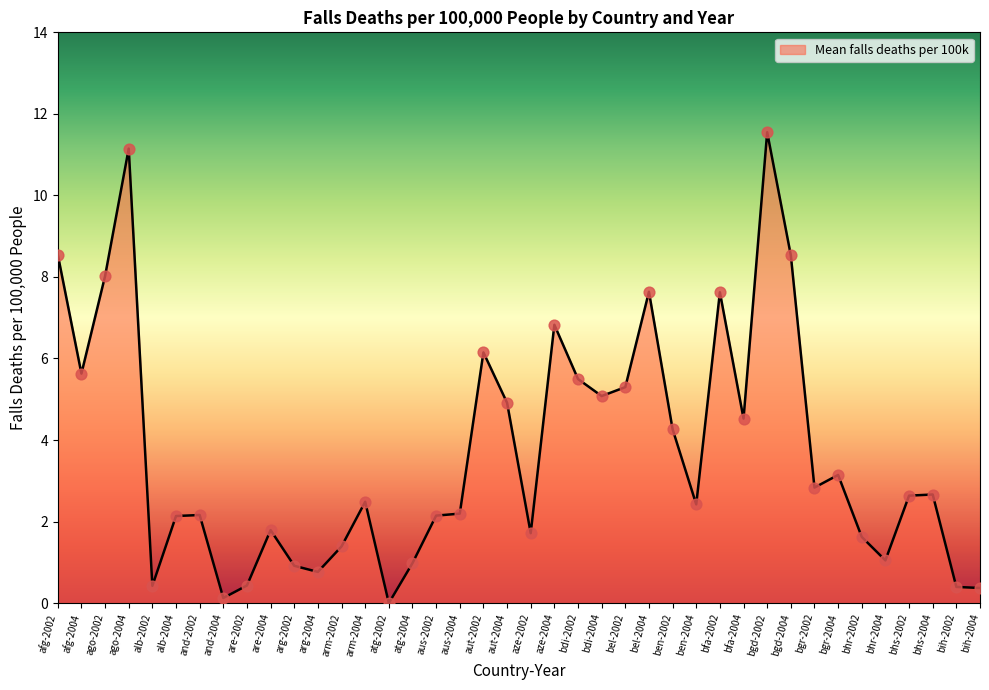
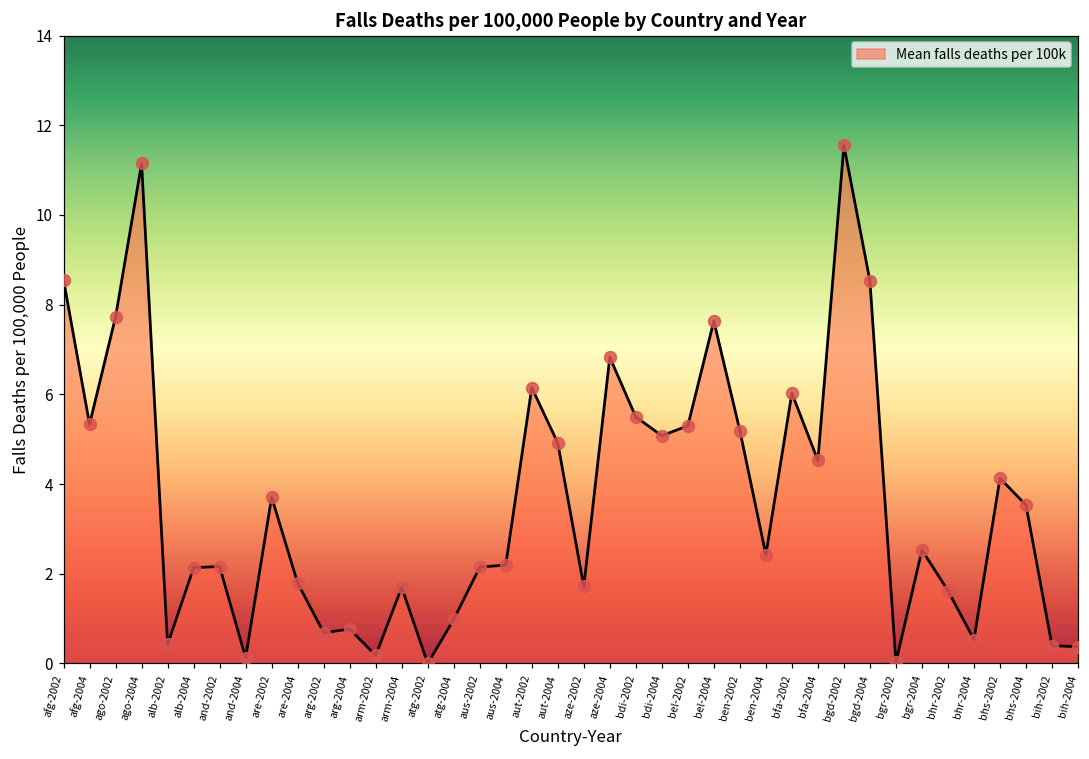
  {
    "afg-2002": 8.5,
-   "afg-2004": 5.6,
-   "ago-2002": 8.0,
+   "afg-2004": 5.3,
+   "ago-2002": 7.7,
    "ago-2004": 11.1,
    "alb-2002": 0.4,
    "alb-2004": 2.1,
    "and-2002": 2.2,
    "and-2004": 0.1,
-   "are-2002": 0.4,
+   "are-2002": 3.7,
    "are-2004": 1.8,
-   "arg-2002": 0.9,
+   "arg-2002": 0.7,
    "arg-2004": 0.8,
-   "arm-2002": 1.4,
-   "arm-2004": 2.5,
+   "arm-2002": 0.2,
+   "arm-2004": 1.7,
    "atg-2002": 0.0,
    "atg-2004": 1.0,
    "aus-2002": 2.1,
    "aus-2004": 2.2,
    "aut-2002": 6.2,
    "aut-2004": 4.9,
    "aze-2002": 1.7,
    "aze-2004": 6.8,
    "bdi-2002": 5.5,
    "bdi-2004": 5.1,
    "bel-2002": 5.3,
    "bel-2004": 7.6,
-   "ben-2002": 4.3,
+   "ben-2002": 5.2,
    "ben-2004": 2.4,
-   "bfa-2002": 7.6,
+   "bfa-2002": 6.0,
    "bfa-2004": 4.5,
    "bgd-2002": 11.6,
    "bgd-2004": 8.5,
-   "bgr-2002": 2.8,
-   "bgr-2004": 3.1,
+   "bgr-2002": 0.0,
+   "bgr-2004": 2.5,
    "bhr-2002": 1.6,
-   "bhr-2004": 1.0,
-   "bhs-2002": 2.6,
-   "bhs-2004": 2.7,
+   "bhr-2004": 0.5,
+   "bhs-2002": 4.1,
+   "bhs-2004": 3.5,
    "bih-2002": 0.4,
    "bih-2004": 0.4
  }
